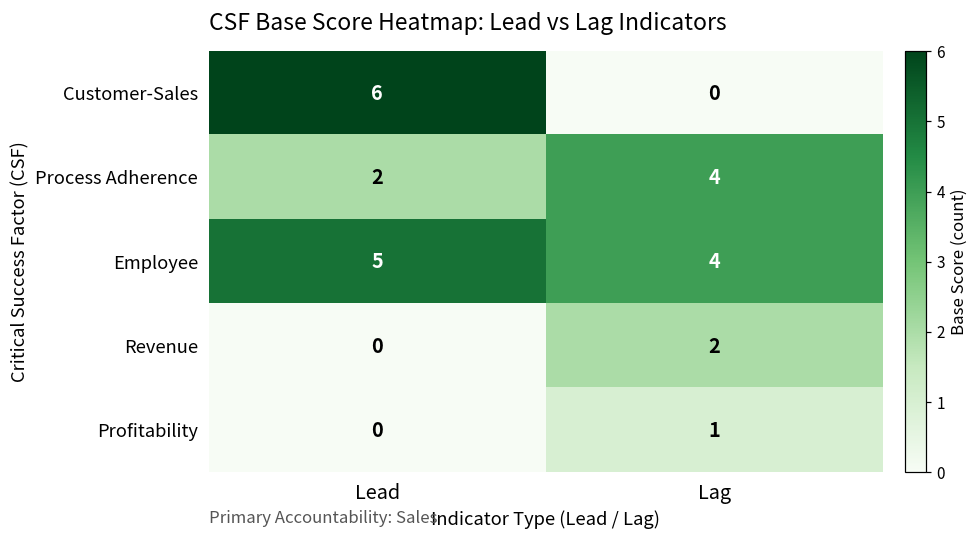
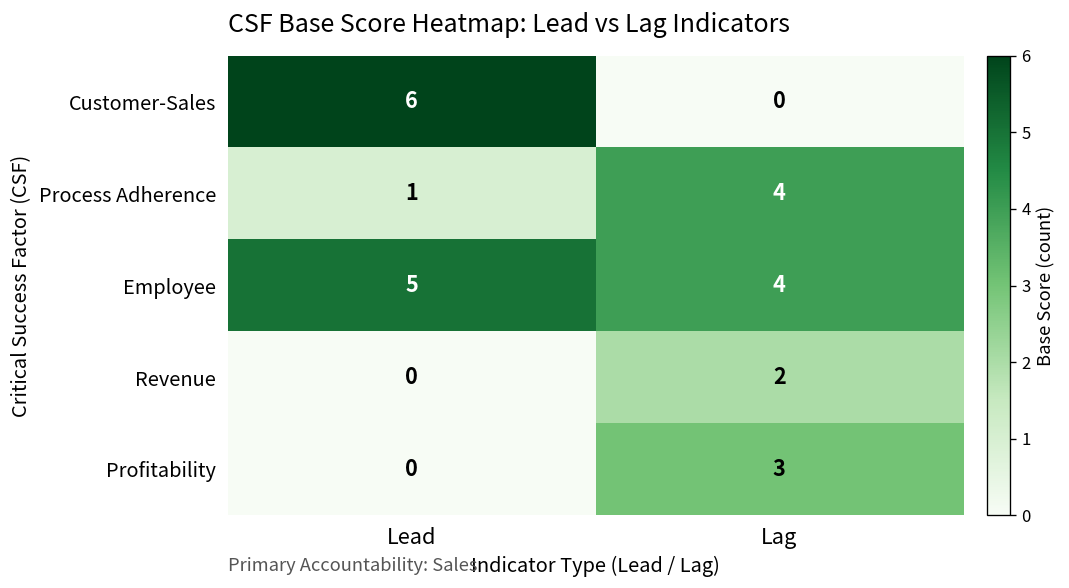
  {
    "Customer-Sales": {
      "Lead": 6,
      "Lag": 0
    },
    "Process Adherence": {
-     "Lead": 2,
+     "Lead": 1,
      "Lag": 4
    },
    "Employee": {
      "Lead": 5,
      "Lag": 4
    },
    "Revenue": {
      "Lead": 0,
      "Lag": 2
    },
    "Profitability": {
      "Lead": 0,
-     "Lag": 1
+     "Lag": 3
    }
  }
